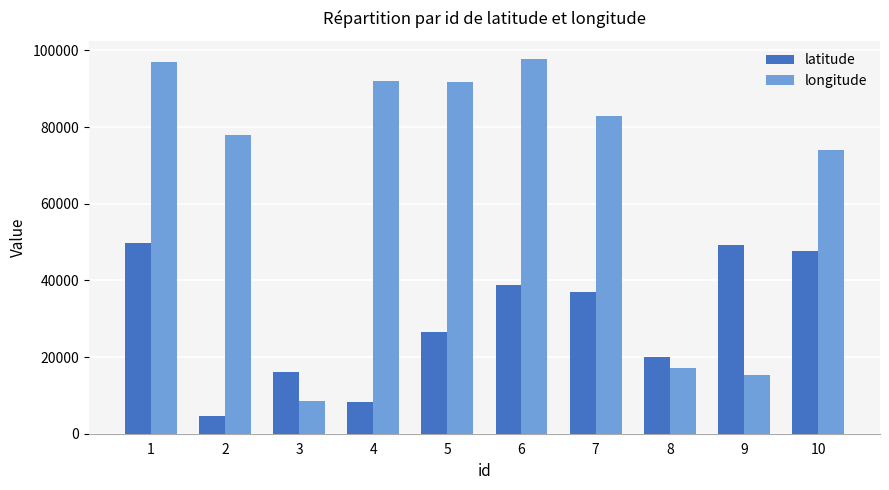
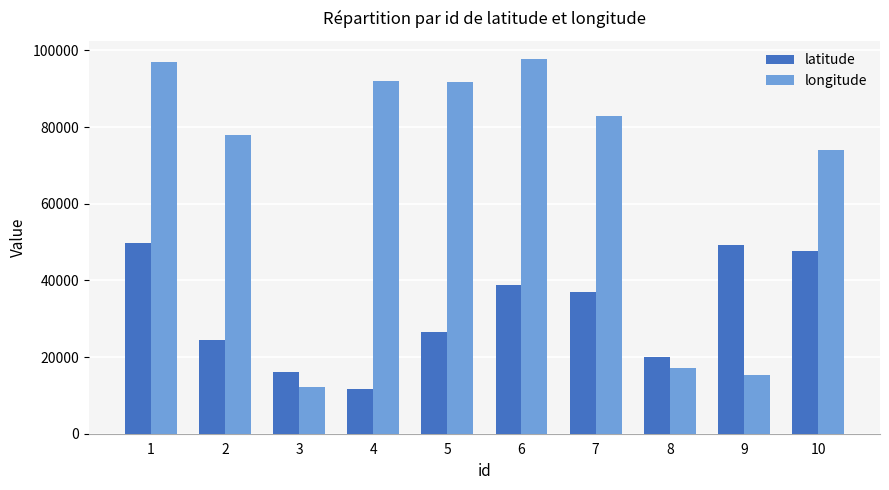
  {
    "latitude": {
      "1": 50000,
-     "2": 5000,
+     "2": 24000,
      "3": 16000,
-     "4": 8000,
+     "4": 12000,
      "5": 26000,
      "6": 39000,
      "7": 37000,
      "8": 20000,
      "9": 49000,
      "10": 48000
    },
    "longitude": {
      "1": 97000,
      "2": 78000,
-     "3": 9000,
+     "3": 12000,
      "4": 92000,
      "5": 92000,
      "6": 98000,
      "7": 83000,
      "8": 17000,
      "9": 15000,
      "10": 74000
    }
  }
